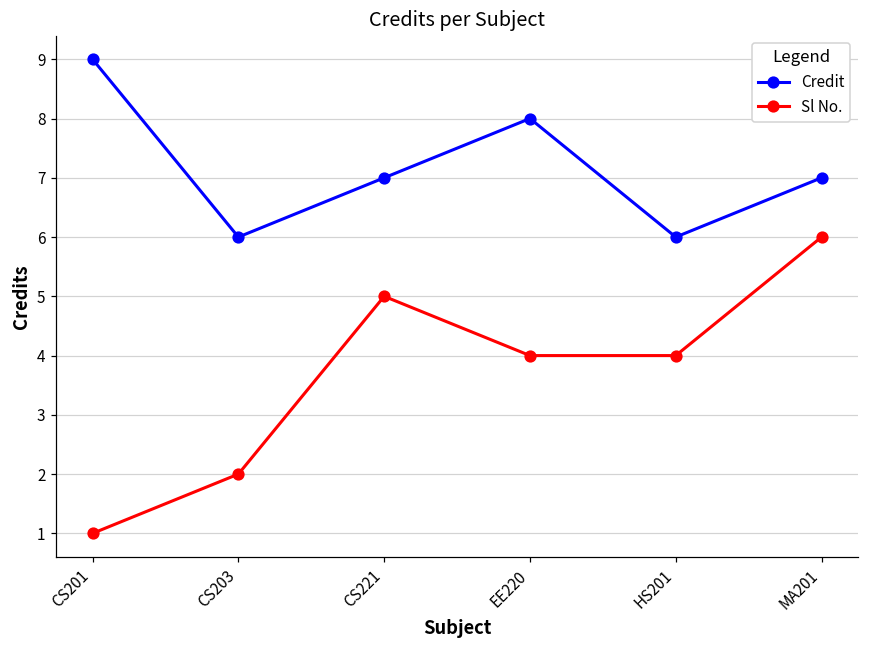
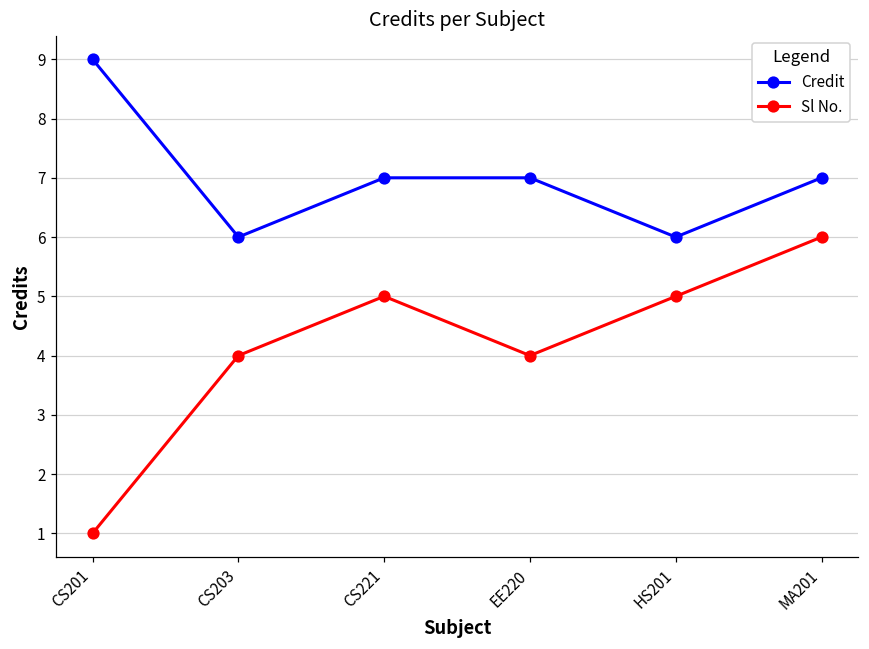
  {
    "Credit": {
      "CS201": 9,
      "CS203": 6,
      "CS221": 7,
-     "EE220": 8,
+     "EE220": 7,
      "HS201": 6,
      "MA201": 7
    },
    "Sl No.": {
      "CS201": 1,
-     "CS203": 2,
+     "CS203": 4,
      "CS221": 5,
      "EE220": 4,
-     "HS201": 4,
+     "HS201": 5,
      "MA201": 6
    }
  }
